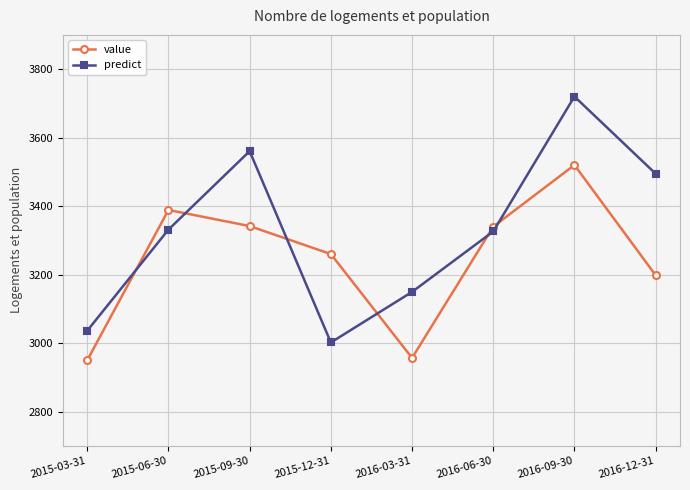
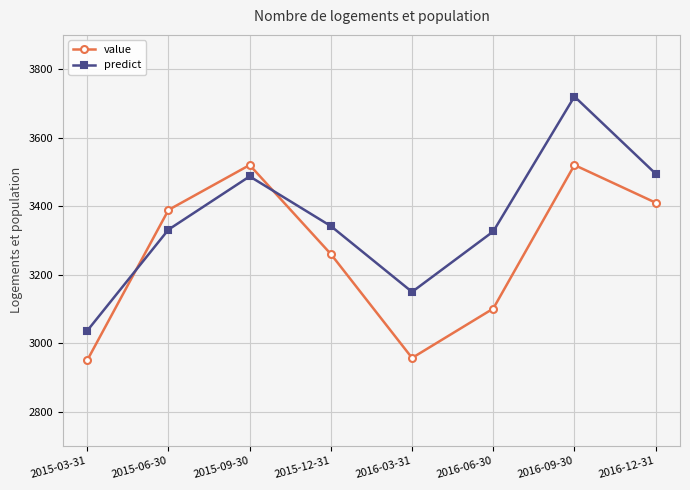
  {
    "value": {
      "2015-03-31": 2950,
      "2015-06-30": 3390,
-     "2015-09-30": 3340,
+     "2015-09-30": 3520,
      "2015-12-31": 3260,
      "2016-03-31": 2960,
-     "2016-06-30": 3340,
+     "2016-06-30": 3100,
      "2016-09-30": 3520,
-     "2016-12-31": 3200
+     "2016-12-31": 3410
    },
    "predict": {
      "2015-03-31": 3040,
      "2015-06-30": 3330,
-     "2015-09-30": 3560,
-     "2015-12-31": 3000,
+     "2015-09-30": 3490,
+     "2015-12-31": 3340,
      "2016-03-31": 3150,
      "2016-06-30": 3330,
      "2016-09-30": 3720,
      "2016-12-31": 3490
    }
  }
